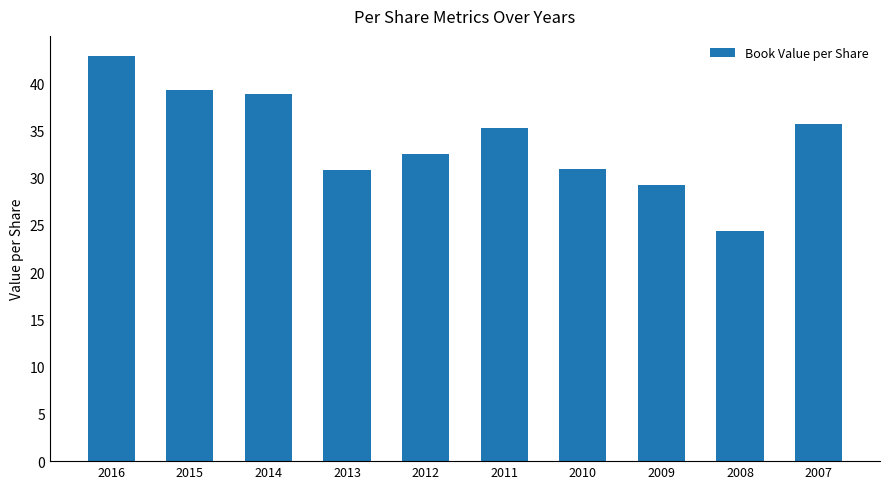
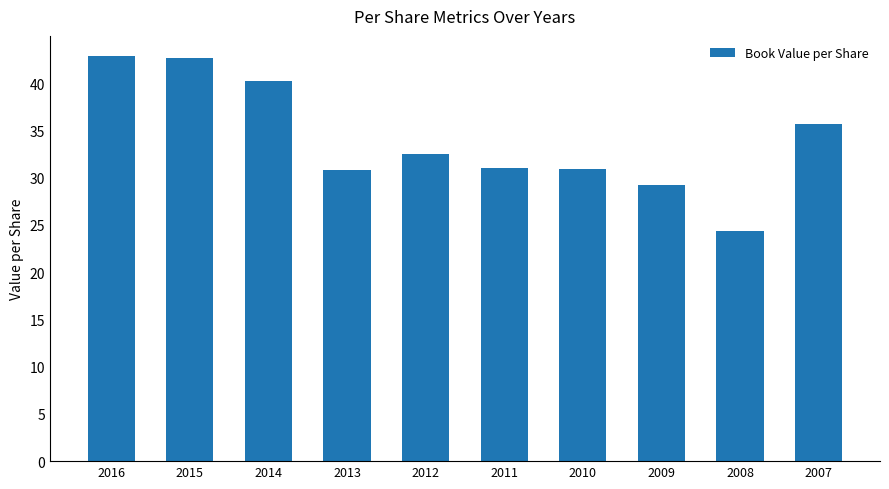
  {
    "2016": 43,
-   "2015": 39,
-   "2014": 39,
+   "2015": 43,
+   "2014": 40,
    "2013": 31,
    "2012": 32,
-   "2011": 35,
+   "2011": 31,
    "2010": 31,
    "2009": 29,
    "2008": 24,
    "2007": 36
  }
